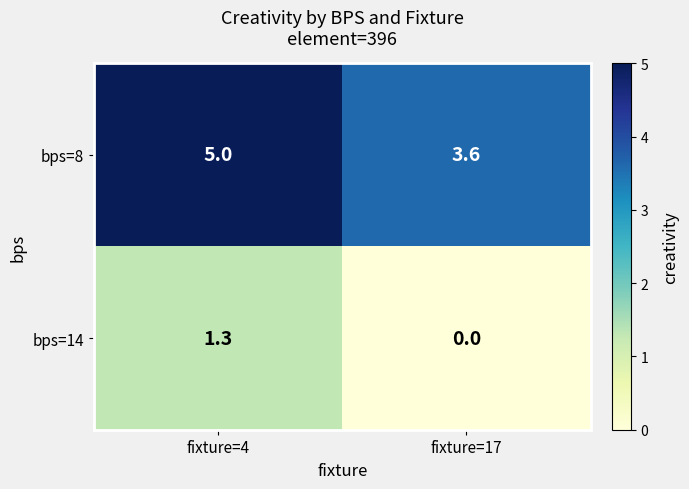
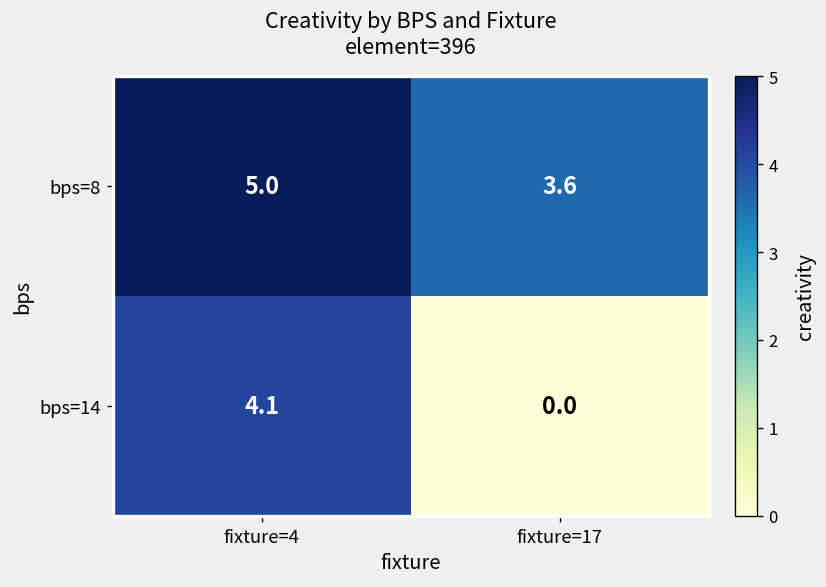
  {
    "bps=8": {
      "fixture=4": 5.0,
      "fixture=17": 3.6
    },
    "bps=14": {
-     "fixture=4": 1.3,
+     "fixture=4": 4.1,
      "fixture=17": 0.0
    }
  }
